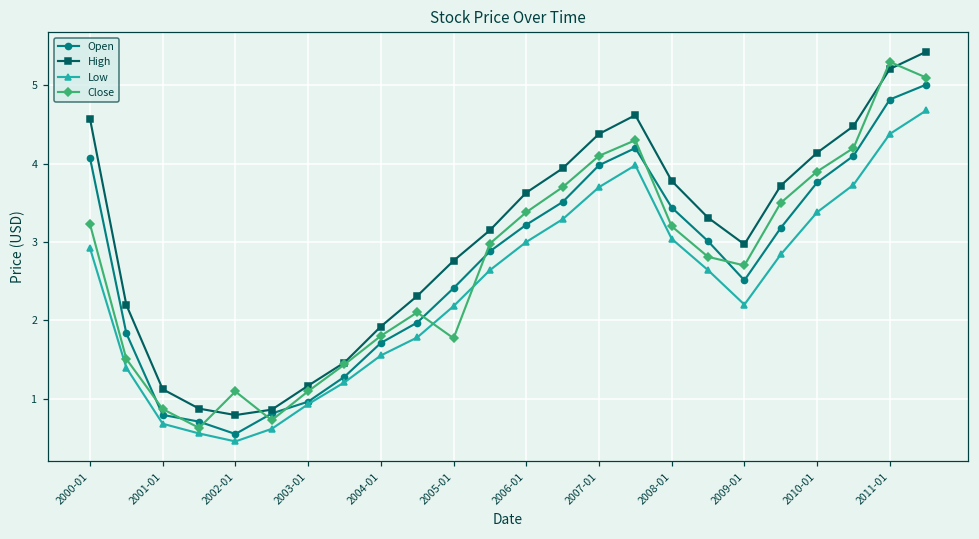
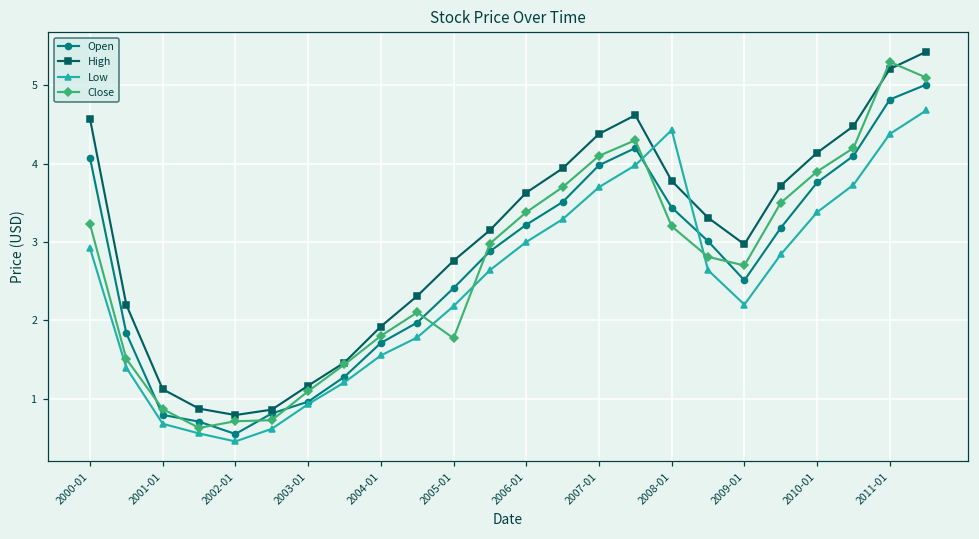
  {
    "Low": {
      "2000-01": 2.9,
      "2001-01": 0.7,
      "2002-01": 0.5,
      "2004-01": 1.6,
      "2005-01": 2.2,
      "2006-01": 3.0,
      "2007-01": 3.7,
-     "2008-01": 3.0,
+     "2008-01": 4.4,
      "2009-01": 2.2,
      "2010-01": 3.4,
      "2011-01": 4.4
    },
    "Close": {
      "2000-01": 3.2,
      "2001-01": 0.9,
-     "2002-01": 1.1,
+     "2002-01": 0.7,
      "2003-01": 1.1,
      "2004-01": 1.8,
      "2005-01": 1.8,
      "2006-01": 3.4,
      "2007-01": 4.1,
      "2008-01": 3.2,
      "2009-01": 2.7,
      "2010-01": 3.9,
      "2011-01": 5.3
    }
  }
